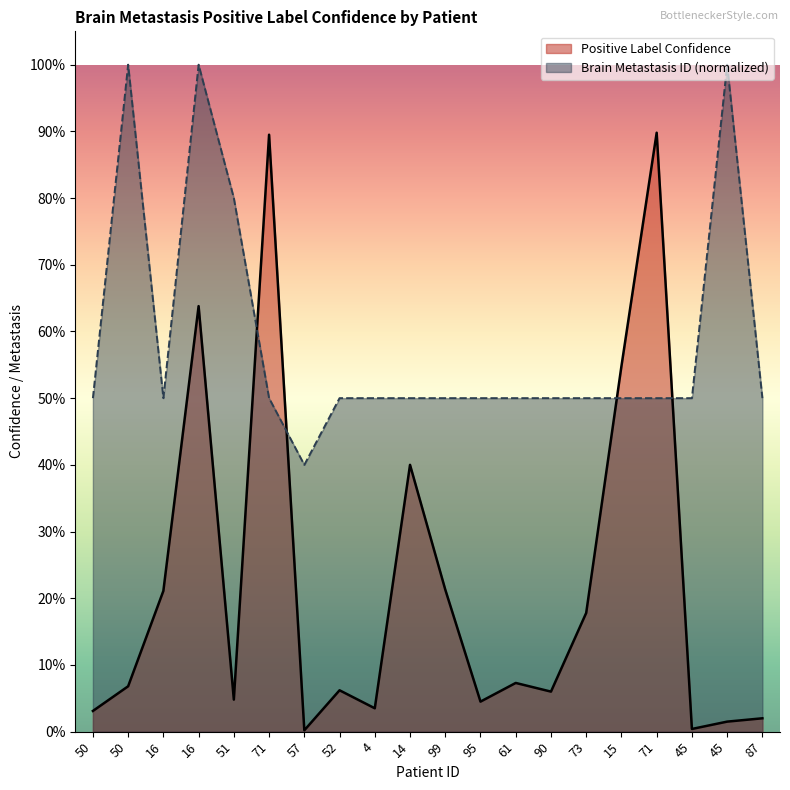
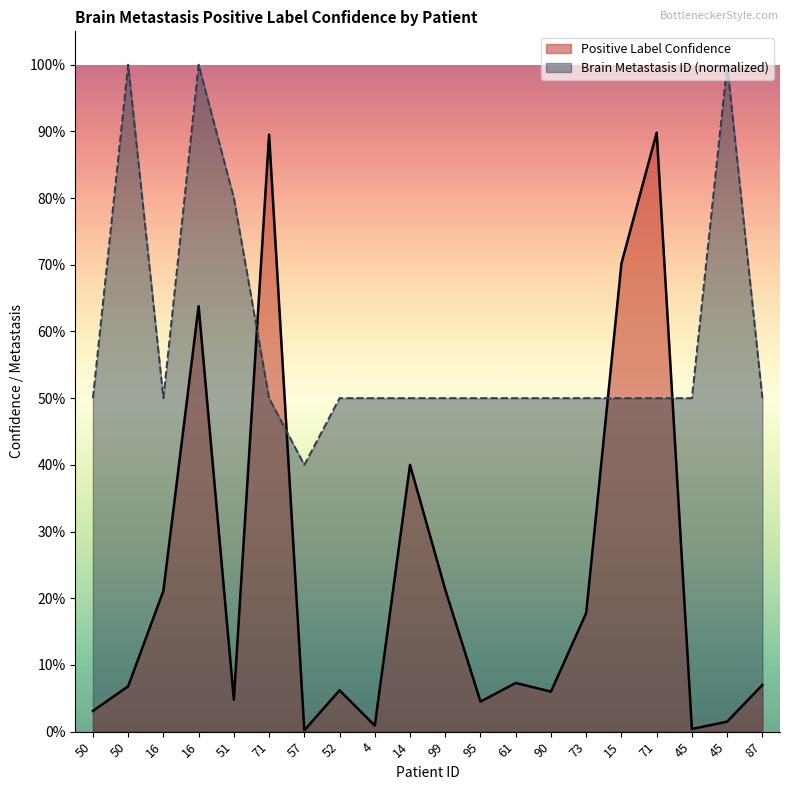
  {
    "Positive Label Confidence": {
      "51": "5%",
      "57": "0%",
      "52": "6%",
-     "4": "4%",
+     "4": "1%",
      "14": "40%",
      "99": "21%",
      "95": "5%",
      "61": "7%",
      "90": "6%",
      "73": "18%",
-     "15": "55%",
-     "87": "2%"
+     "15": "70%",
+     "87": "7%"
    },
    "Brain Metastasis ID (normalized)": {
      "51": "80%",
      "57": "40%",
      "52": "50%",
      "4": "50%",
      "14": "50%",
      "99": "50%",
      "95": "50%",
      "61": "50%",
      "90": "50%",
      "73": "50%",
      "15": "50%",
      "87": "50%"
    }
  }
